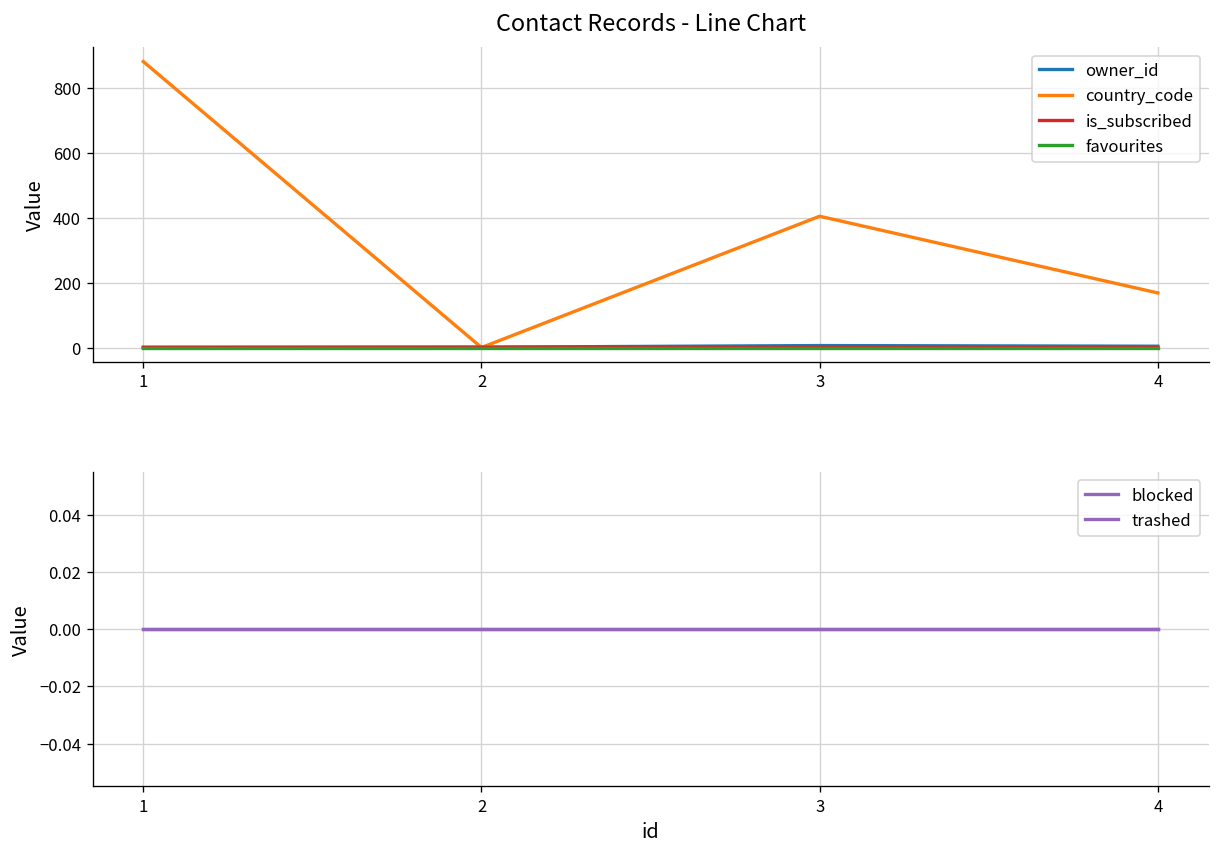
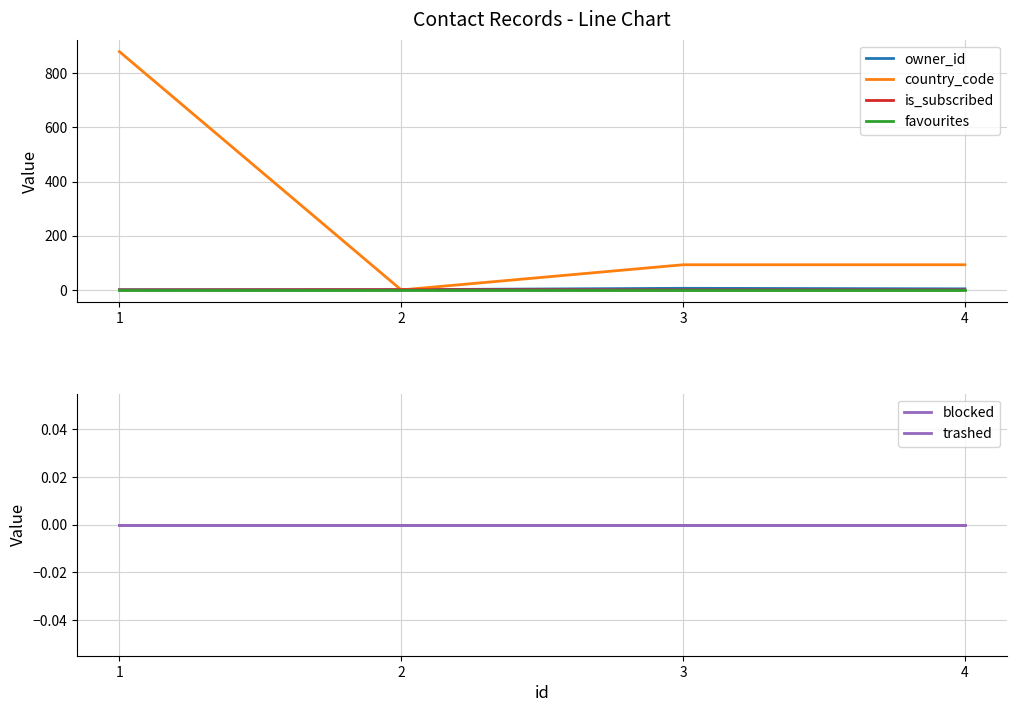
  {
    "Contact Records - Line Chart": {
      "country_code": {
        "1": 880,
-       "3": 400,
-       "4": 170
+       "3": 90,
+       "4": 90
      }
    }
  }
